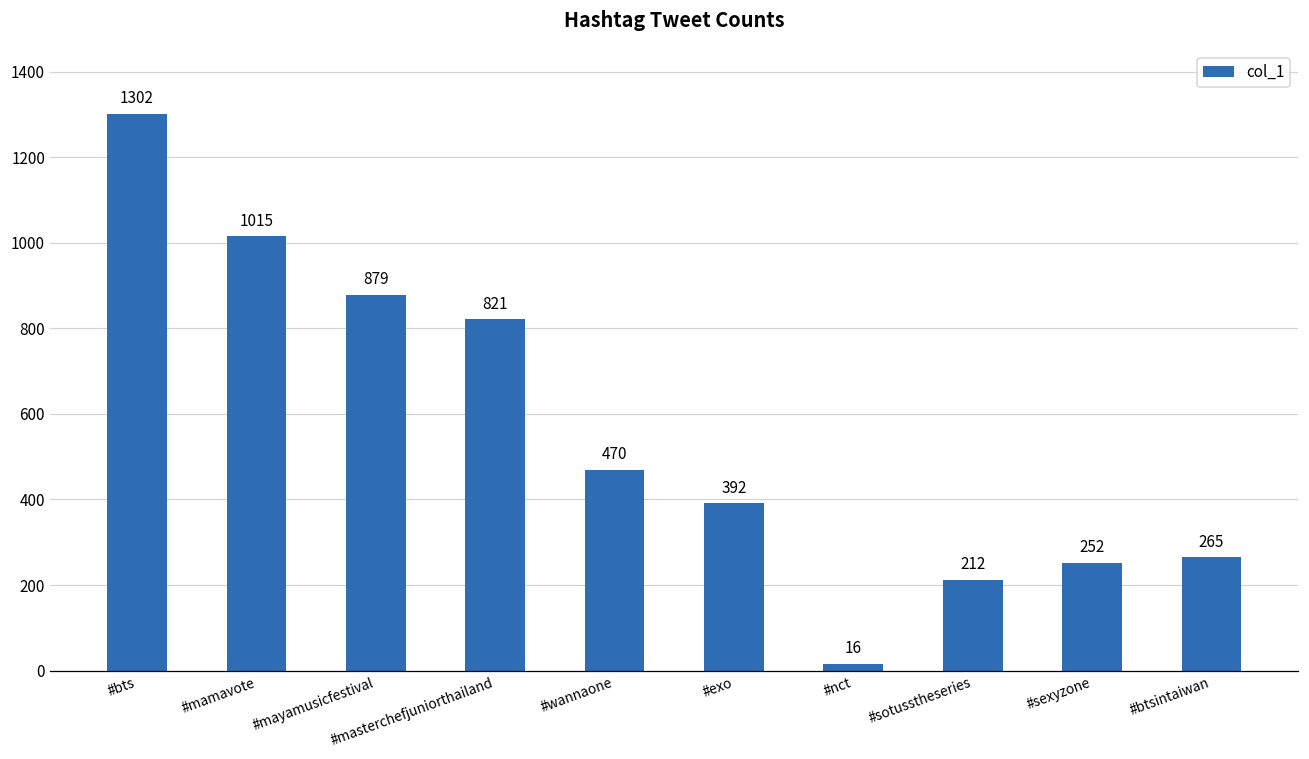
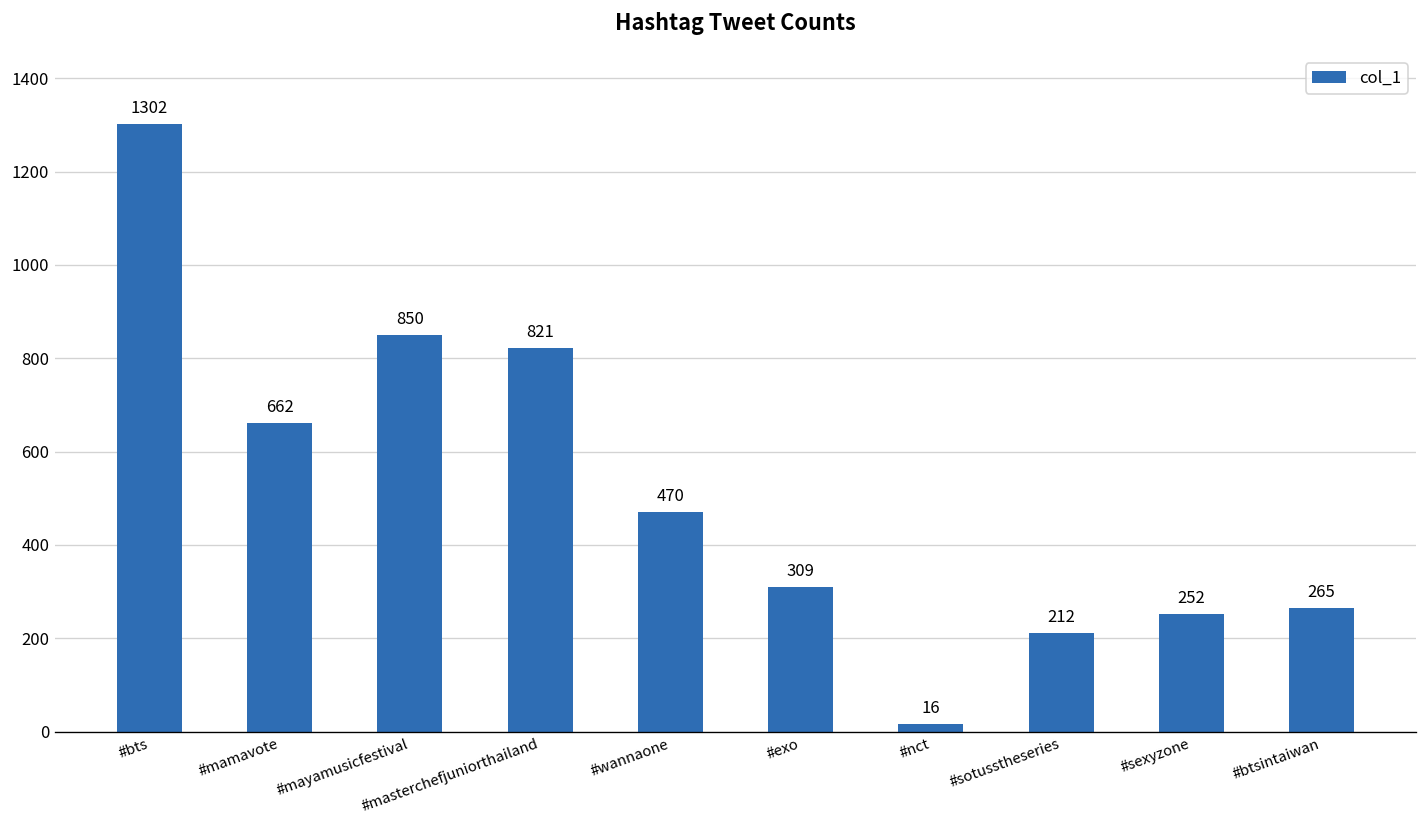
  {
    "#bts": 1302,
-   "#mamavote": 1015,
-   "#mayamusicfestival": 879,
+   "#mamavote": 662,
+   "#mayamusicfestival": 850,
    "#masterchefjuniorthailand": 821,
    "#wannaone": 470,
-   "#exo": 392,
+   "#exo": 309,
    "#nct": 16,
    "#sotusstheseries": 212,
    "#sexyzone": 252,
    "#btsintaiwan": 265
  }
